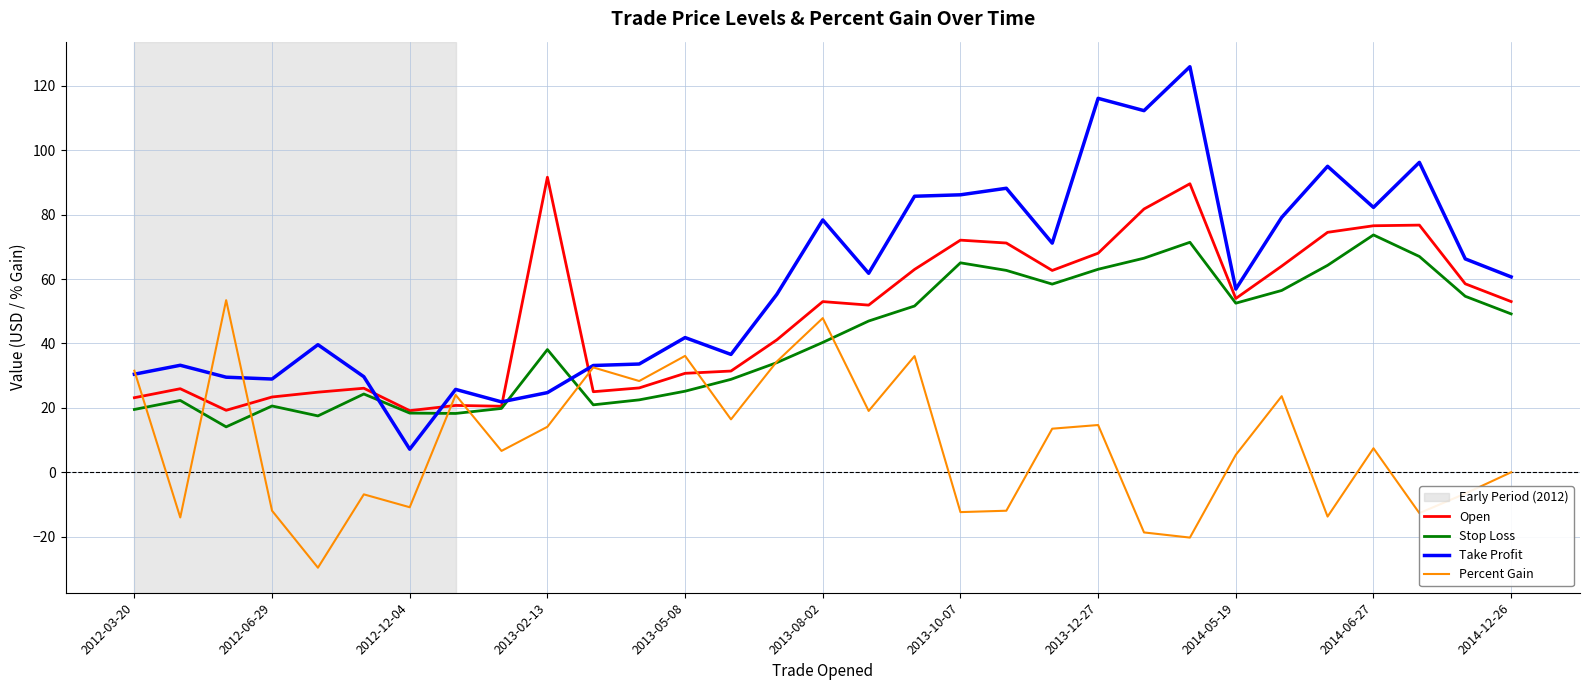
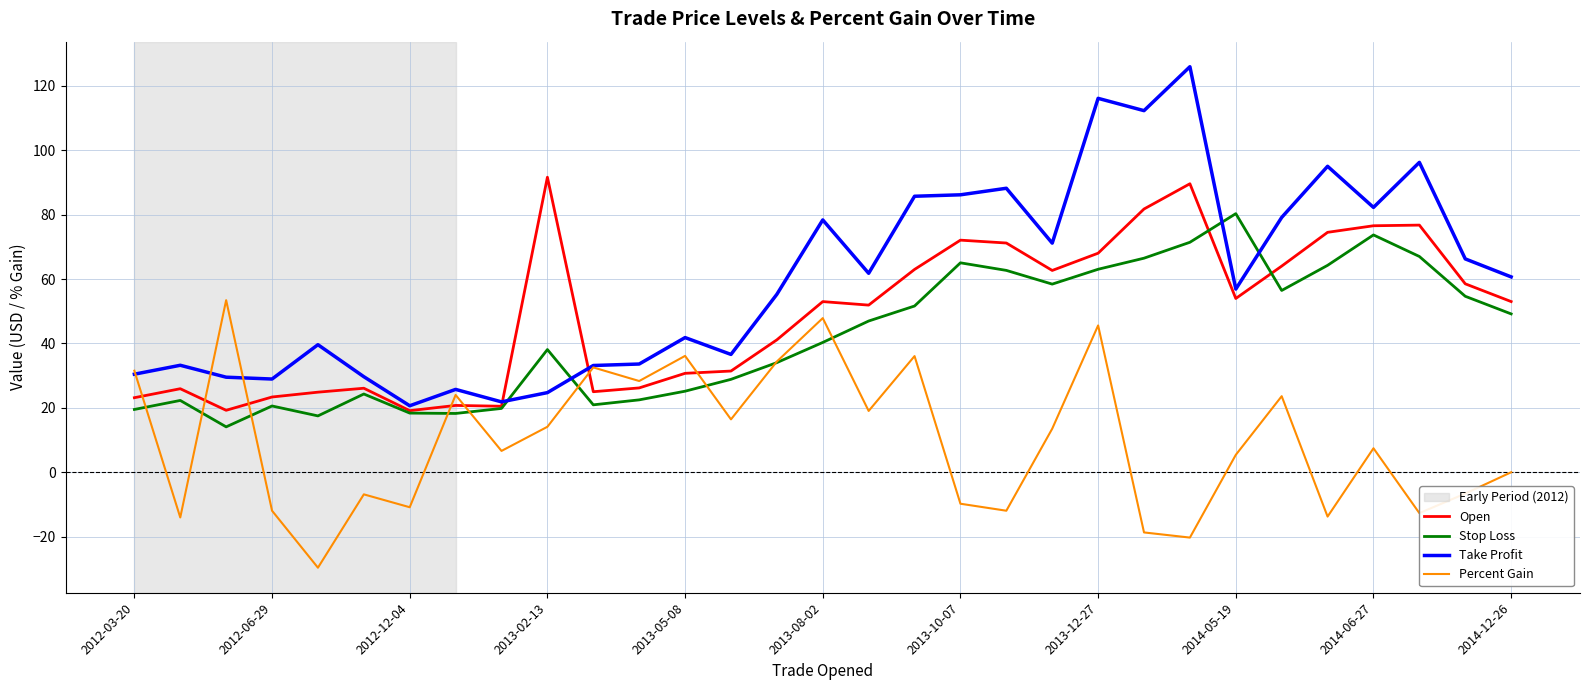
  {
    "Open": {
      "2012-03-20": 23,
      "2012-06-29": 23,
      "2013-02-13": 92,
      "2013-05-08": 31,
      "2013-08-02": 53,
      "2013-10-07": 72,
      "2013-12-27": 68,
      "2014-05-19": 54,
      "2014-06-27": 77,
      "2014-12-26": 53
    },
    "Stop Loss": {
      "2012-03-20": 20,
      "2012-06-29": 21,
      "2013-02-13": 38,
      "2013-05-08": 25,
      "2013-08-02": 40,
      "2013-10-07": 65,
      "2013-12-27": 63,
-     "2014-05-19": 53,
+     "2014-05-19": 80,
      "2014-06-27": 74,
      "2014-12-26": 49
    },
    "Take Profit": {
      "2012-03-20": 30,
      "2012-06-29": 29,
-     "2012-12-04": 7,
+     "2012-12-04": 21,
      "2013-02-13": 25,
      "2013-05-08": 42,
      "2013-08-02": 78,
      "2013-10-07": 86,
      "2013-12-27": 116,
      "2014-05-19": 57,
      "2014-06-27": 82,
      "2014-12-26": 61
    },
    "Percent Gain": {
      "2012-03-20": 32,
      "2012-06-29": -12,
      "2012-12-04": -11,
      "2013-02-13": 14,
      "2013-05-08": 36,
      "2013-08-02": 48,
-     "2013-10-07": -12,
-     "2013-12-27": 15,
+     "2013-10-07": -10,
+     "2013-12-27": 46,
      "2014-05-19": 5,
      "2014-06-27": 7,
      "2014-12-26": 0
    }
  }
